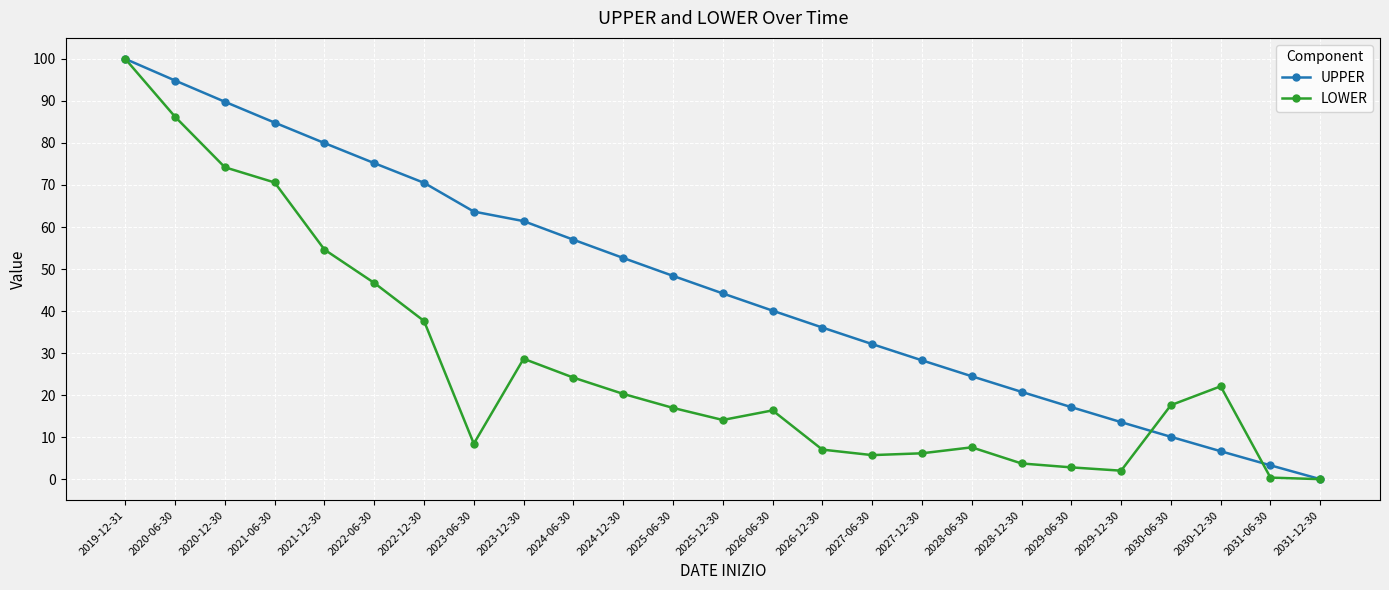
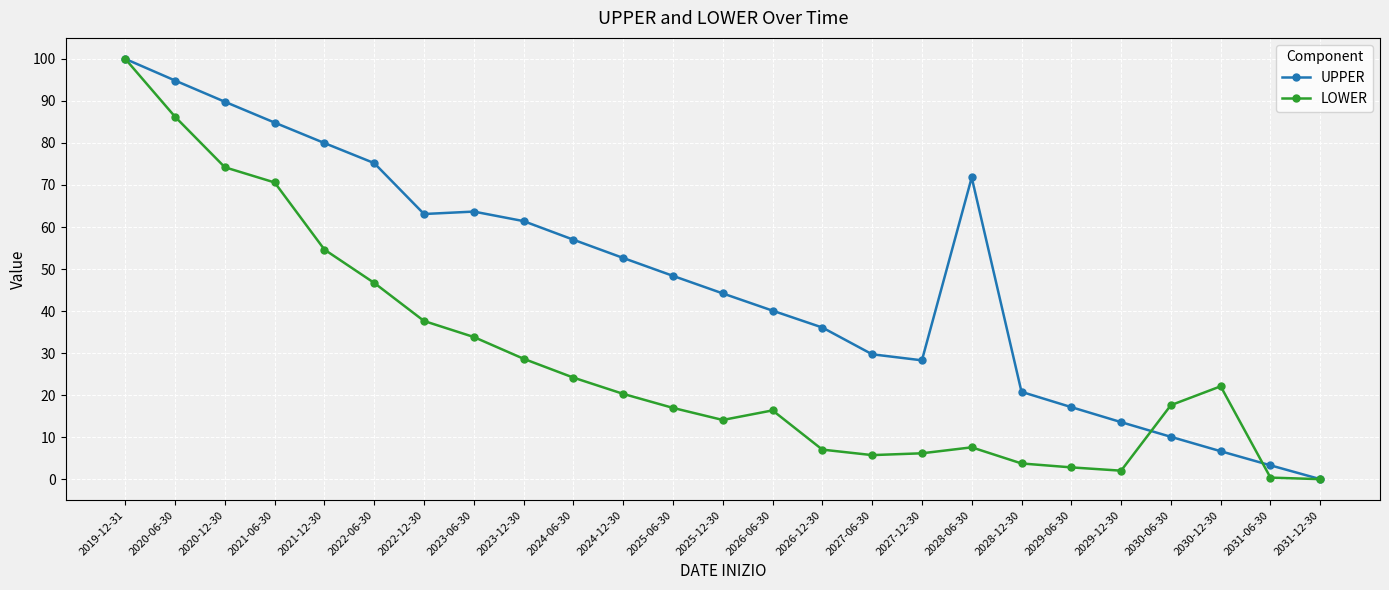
  {
    "UPPER": {
      "2020-06-30": 95,
      "2020-12-30": 90,
      "2021-06-30": 85,
      "2021-12-30": 80,
      "2022-06-30": 75,
-     "2022-12-30": 71,
+     "2022-12-30": 63,
      "2023-06-30": 64,
      "2023-12-30": 61,
      "2024-06-30": 57,
      "2024-12-30": 53,
      "2025-06-30": 48,
      "2025-12-30": 44,
      "2026-06-30": 40,
      "2026-12-30": 36,
-     "2027-06-30": 32,
+     "2027-06-30": 30,
      "2027-12-30": 28,
-     "2028-06-30": 24,
+     "2028-06-30": 72,
      "2028-12-30": 21,
      "2029-06-30": 17,
      "2029-12-30": 14,
      "2030-06-30": 10,
      "2030-12-30": 7,
      "2031-06-30": 3
    },
    "LOWER": {
      "2020-06-30": 86,
      "2020-12-30": 74,
      "2021-06-30": 71,
      "2021-12-30": 55,
      "2022-06-30": 47,
      "2022-12-30": 38,
-     "2023-06-30": 8,
+     "2023-06-30": 34,
      "2023-12-30": 29,
      "2024-06-30": 24,
      "2024-12-30": 20,
      "2025-06-30": 17,
      "2025-12-30": 14,
      "2026-06-30": 16,
      "2026-12-30": 7,
      "2027-06-30": 6,
      "2027-12-30": 6,
      "2028-06-30": 8,
      "2028-12-30": 4,
      "2029-06-30": 3,
      "2029-12-30": 2,
      "2030-06-30": 18,
      "2030-12-30": 22,
      "2031-06-30": 0
    }
  }
